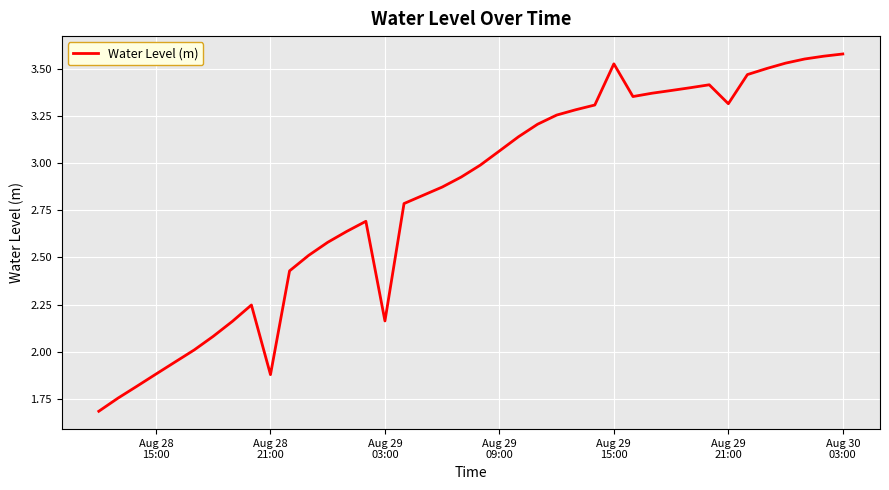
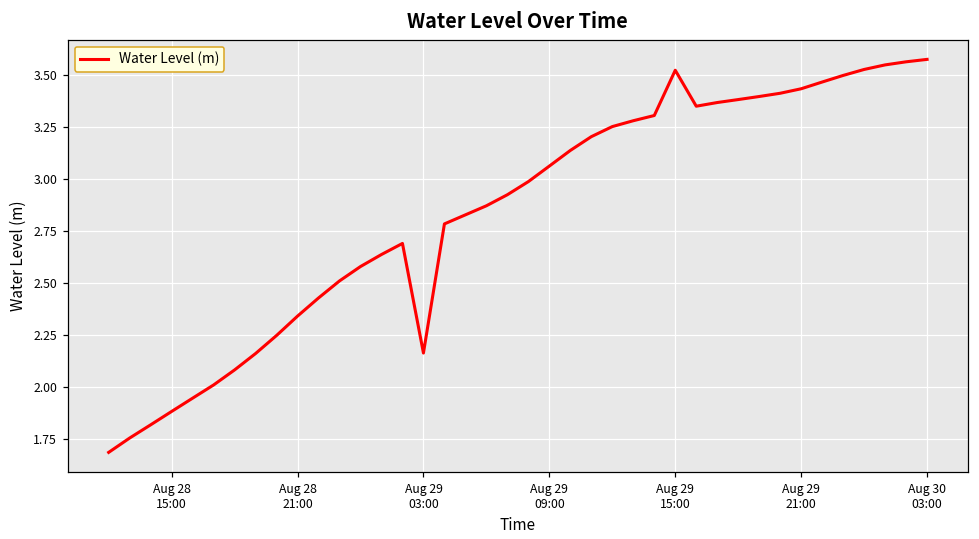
  {
    "Aug 28 15:00": 1.88,
-   "Aug 28 21:00": 1.88,
+   "Aug 28 21:00": 2.34,
    "Aug 29 03:00": 2.16,
    "Aug 29 09:00": 3.06,
    "Aug 29 15:00": 3.53,
-   "Aug 29 21:00": 3.31,
+   "Aug 29 21:00": 3.44,
    "Aug 30 03:00": 3.58
  }
